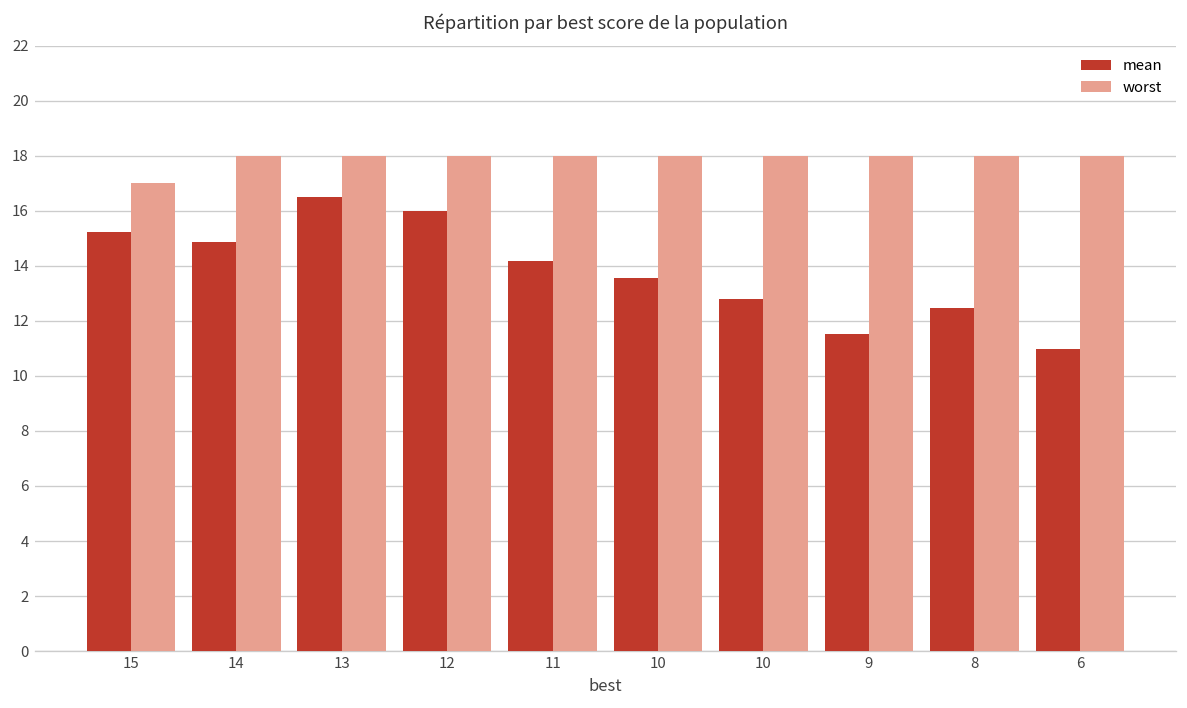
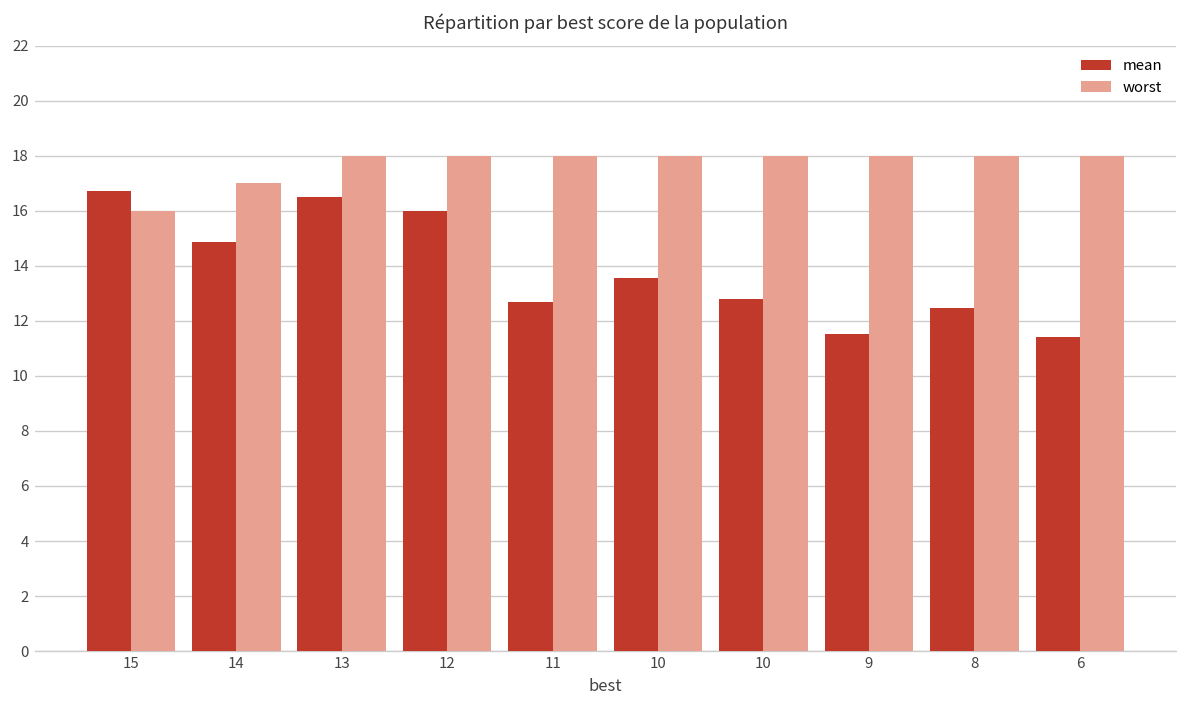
  {
    "mean": {
-     "15": 15.2,
+     "15": 16.7,
      "14": 14.9,
      "13": 16.5,
      "12": 16.0,
-     "11": 14.2,
+     "11": 12.7,
      "9": 11.5,
      "8": 12.4,
-     "6": 11.0
+     "6": 11.4
    },
    "worst": {
-     "15": 17,
-     "14": 18,
+     "15": 16,
+     "14": 17,
      "13": 18,
      "12": 18,
      "11": 18,
      "9": 18,
      "8": 18,
      "6": 18
    }
  }
